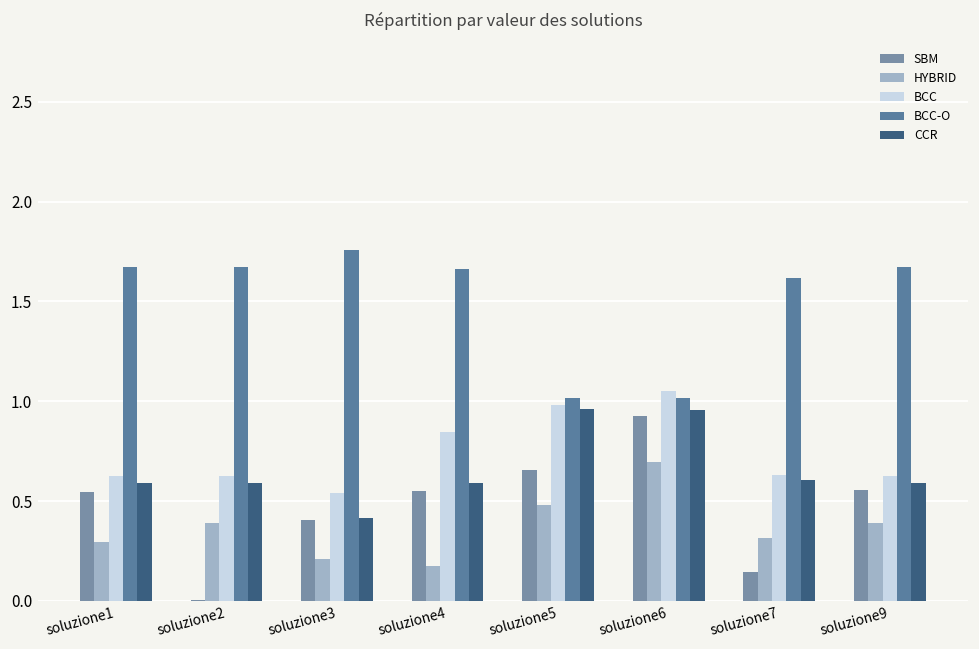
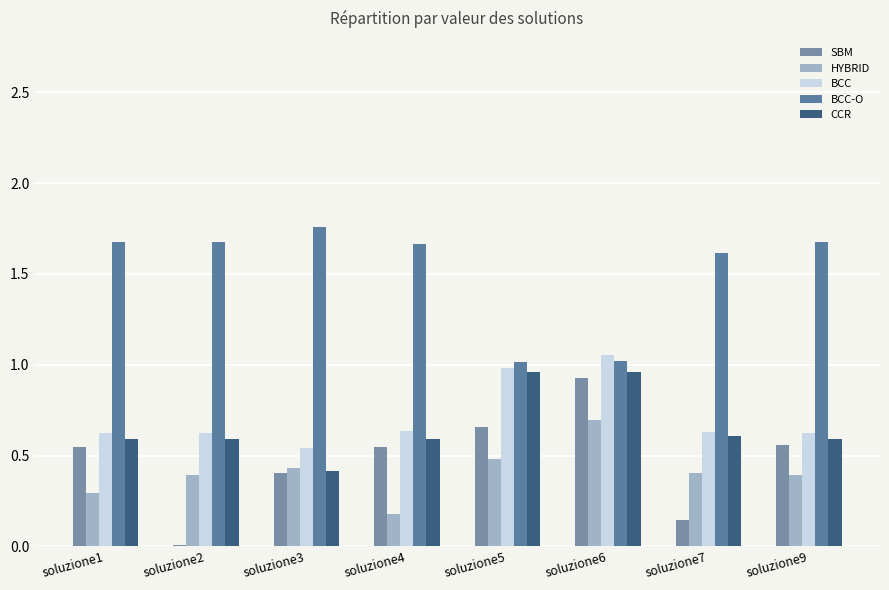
  {
    "HYBRID": {
      "soluzione1": 0.29,
      "soluzione2": 0.39,
-     "soluzione3": 0.21,
+     "soluzione3": 0.43,
      "soluzione4": 0.18,
      "soluzione5": 0.48,
      "soluzione6": 0.69,
-     "soluzione7": 0.31,
+     "soluzione7": 0.40,
      "soluzione9": 0.39
    },
    "BCC": {
      "soluzione1": 0.62,
      "soluzione2": 0.62,
      "soluzione3": 0.54,
-     "soluzione4": 0.85,
+     "soluzione4": 0.63,
      "soluzione5": 0.98,
      "soluzione6": 1.05,
      "soluzione7": 0.63,
      "soluzione9": 0.62
    }
  }
